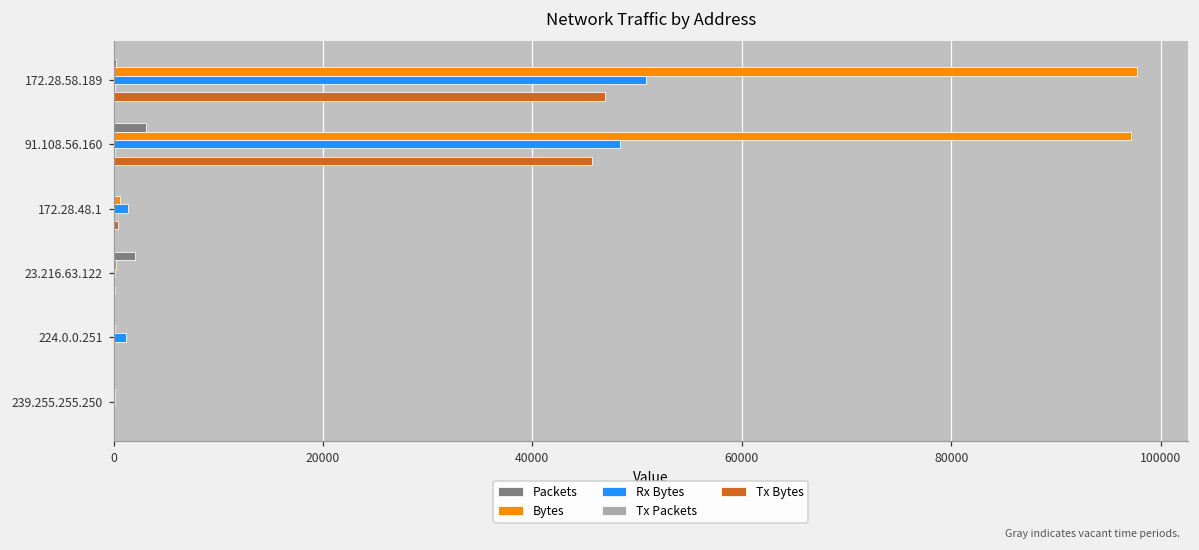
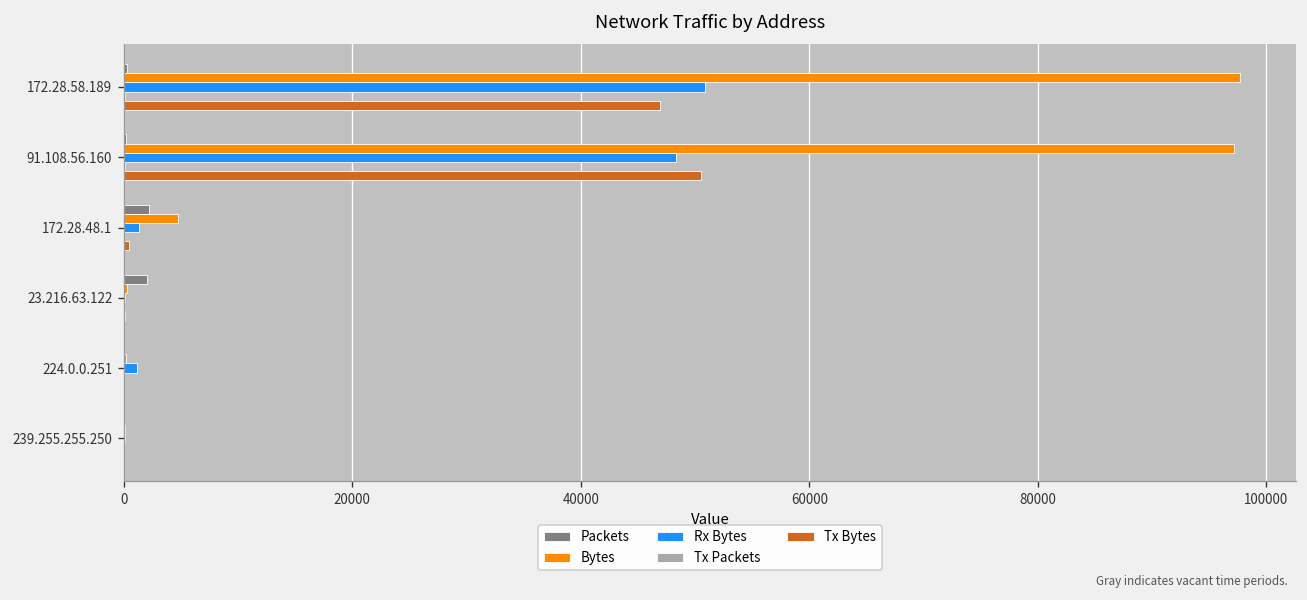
  {
    "Packets": {
-     "91.108.56.160": 3000,
-     "172.28.48.1": 0,
+     "91.108.56.160": 0,
+     "172.28.48.1": 2000,
      "23.216.63.122": 2000
    },
    "Bytes": {
      "172.28.58.189": 98000,
      "91.108.56.160": 97000,
-     "172.28.48.1": 1000
+     "172.28.48.1": 5000
    },
    "Rx Bytes": {
      "172.28.58.189": 51000,
      "91.108.56.160": 48000,
      "172.28.48.1": 1000,
      "224.0.0.251": 1000
    },
    "Tx Packets": {
      "224.0.0.251": 0,
      "239.255.255.250": 0
    },
    "Tx Bytes": {
      "172.28.58.189": 47000,
-     "91.108.56.160": 46000,
+     "91.108.56.160": 51000,
      "172.28.48.1": 0,
      "224.0.0.251": 0,
      "239.255.255.250": 0
    }
  }
